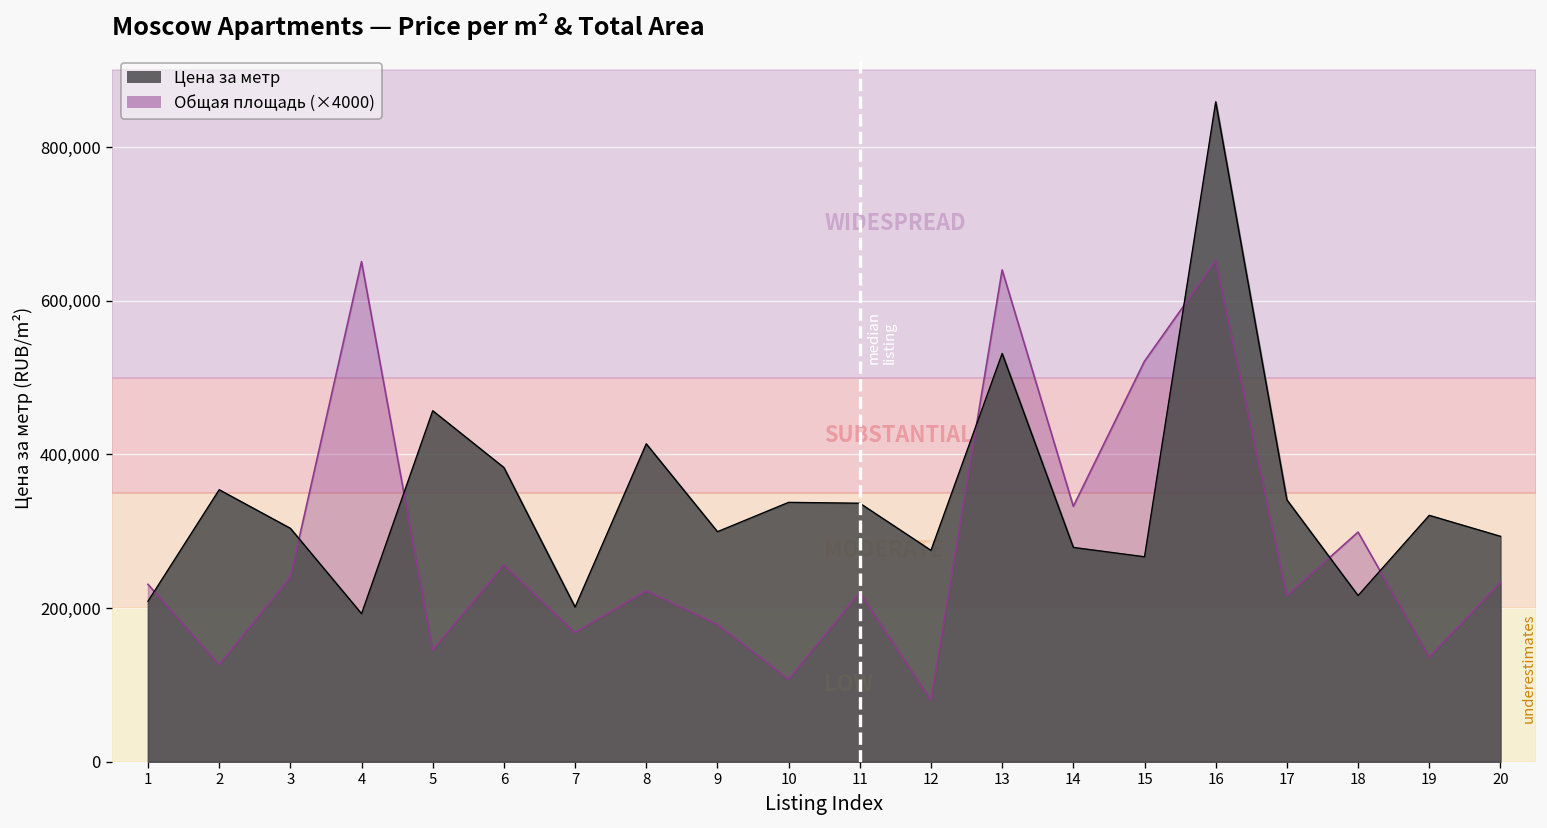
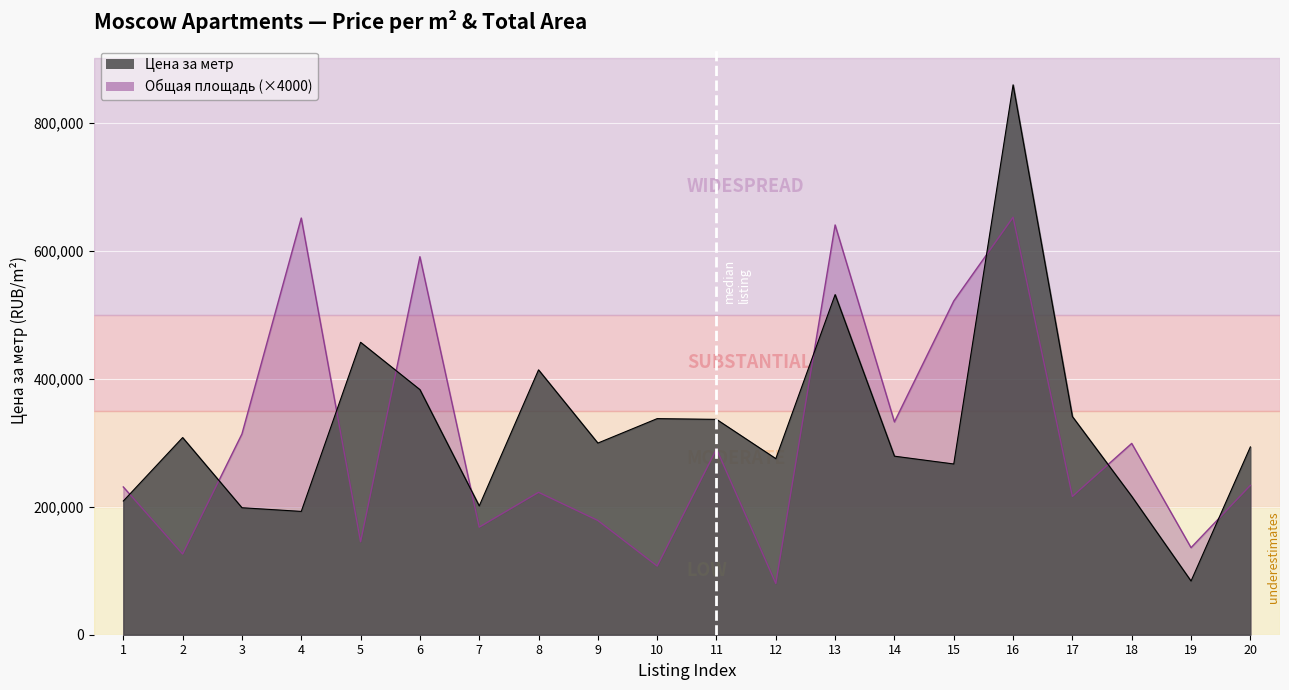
  {
    "Цена за метр": {
      "1": "210,000",
-     "2": "350,000",
-     "3": "300,000",
+     "2": "310,000",
+     "3": "200,000",
      "4": "190,000",
      "5": "460,000",
      "6": "380,000",
      "7": "200,000",
      "8": "410,000",
      "9": "300,000",
      "10": "340,000",
      "11": "340,000",
      "12": "280,000",
      "13": "530,000",
      "14": "280,000",
      "15": "270,000",
      "16": "860,000",
      "17": "340,000",
      "18": "220,000",
-     "19": "320,000",
+     "19": "80,000",
      "20": "290,000"
    },
    "Общая площадь (×4000)": {
      "1": "230,000",
      "2": "130,000",
-     "3": "240,000",
+     "3": "310,000",
      "4": "650,000",
      "5": "150,000",
-     "6": "260,000",
+     "6": "590,000",
      "7": "170,000",
      "8": "220,000",
      "9": "180,000",
      "10": "110,000",
-     "11": "220,000",
+     "11": "290,000",
      "12": "80,000",
      "13": "640,000",
      "14": "330,000",
      "15": "520,000",
      "16": "650,000",
      "17": "220,000",
      "18": "300,000",
      "19": "140,000",
      "20": "230,000"
    }
  }
